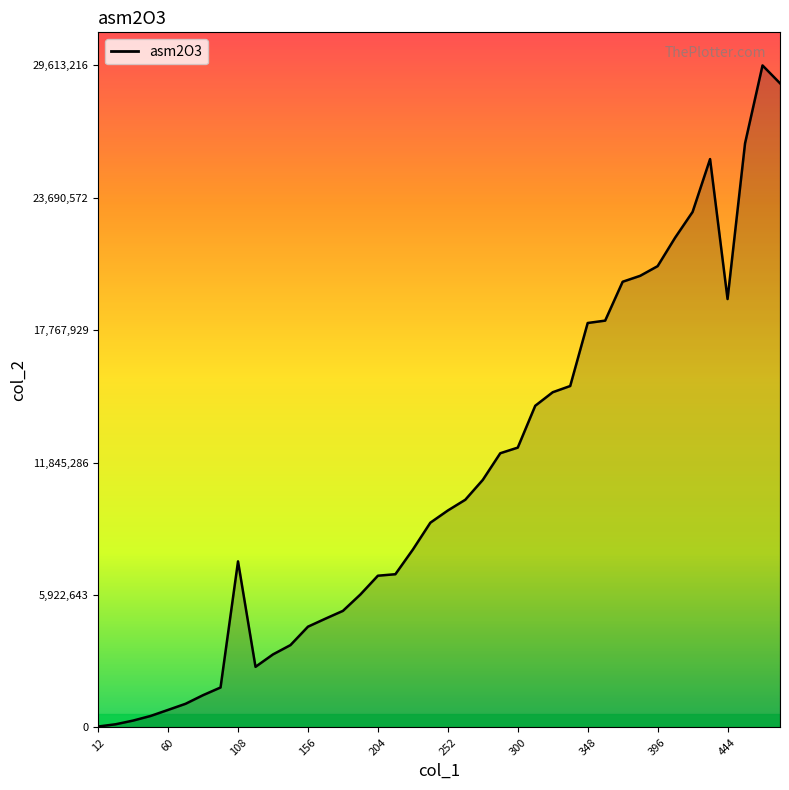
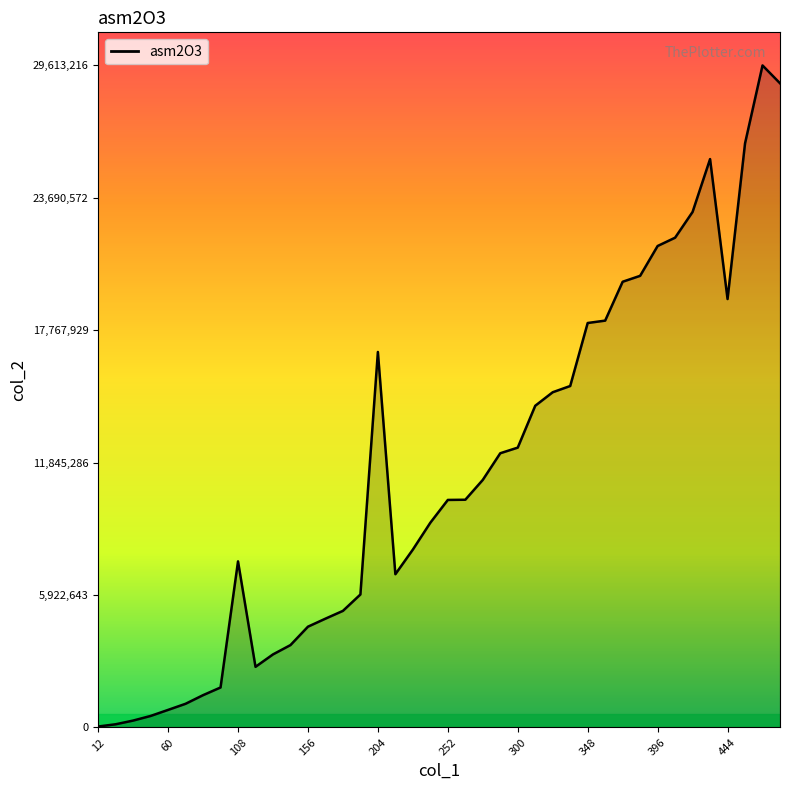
  {
    "60": "800,000",
    "108": "7,400,000",
    "156": "4,500,000",
-   "204": "6,800,000",
-   "252": "9,700,000",
+   "204": "16,800,000",
+   "252": "10,200,000",
    "300": "12,500,000",
    "348": "18,100,000",
-   "396": "20,600,000",
+   "396": "21,500,000",
    "444": "19,200,000"
  }
